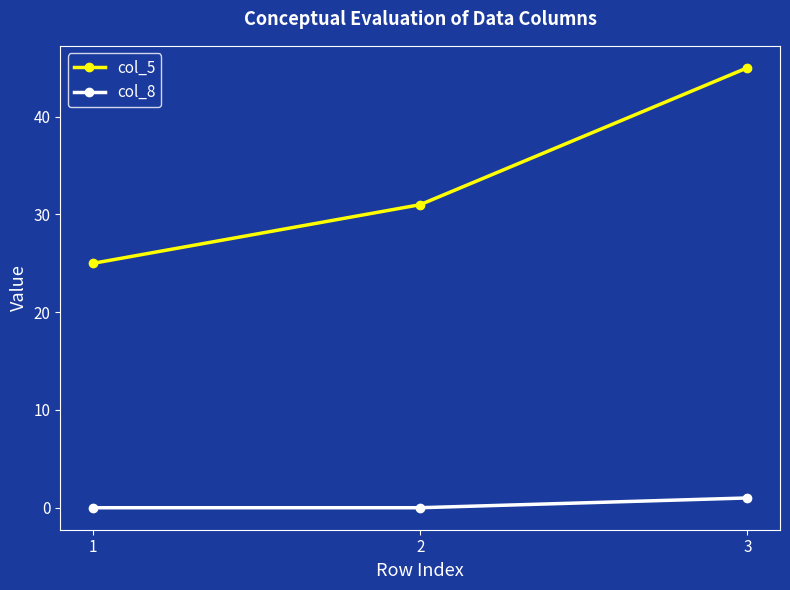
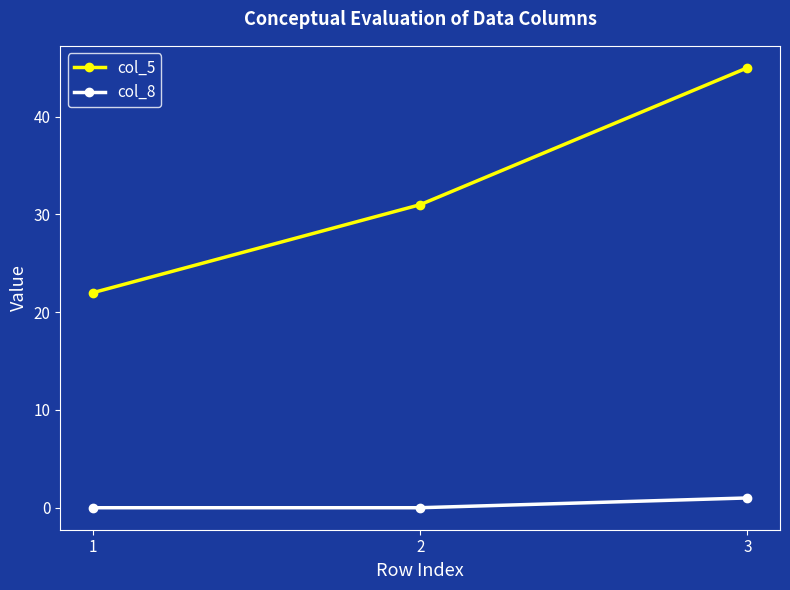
  {
    "col_5": {
-     "1": 25,
+     "1": 22,
      "2": 31,
      "3": 45
    },
    "col_8": {
      "1": 0,
      "2": 0,
      "3": 1
    }
  }
